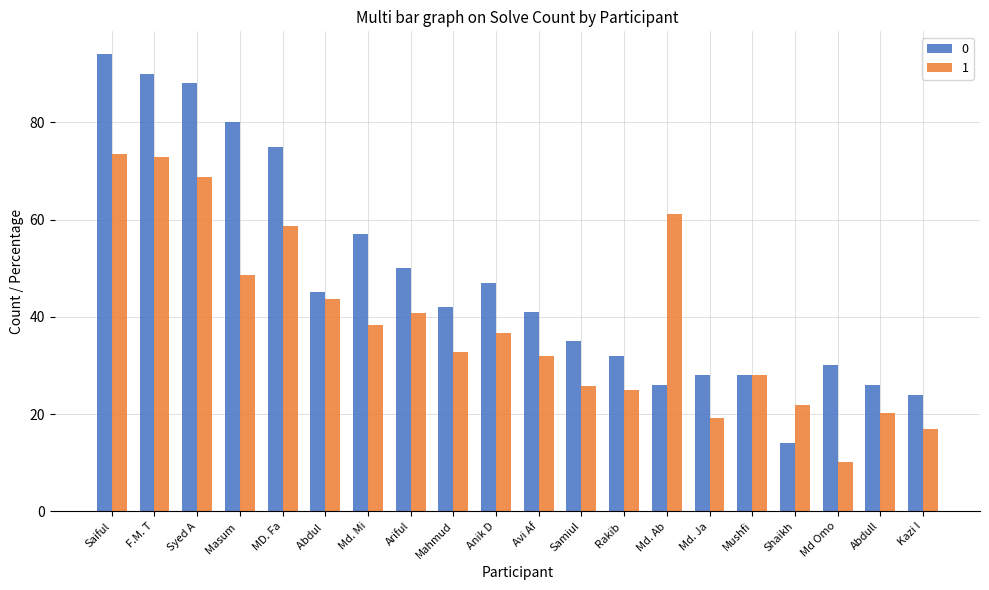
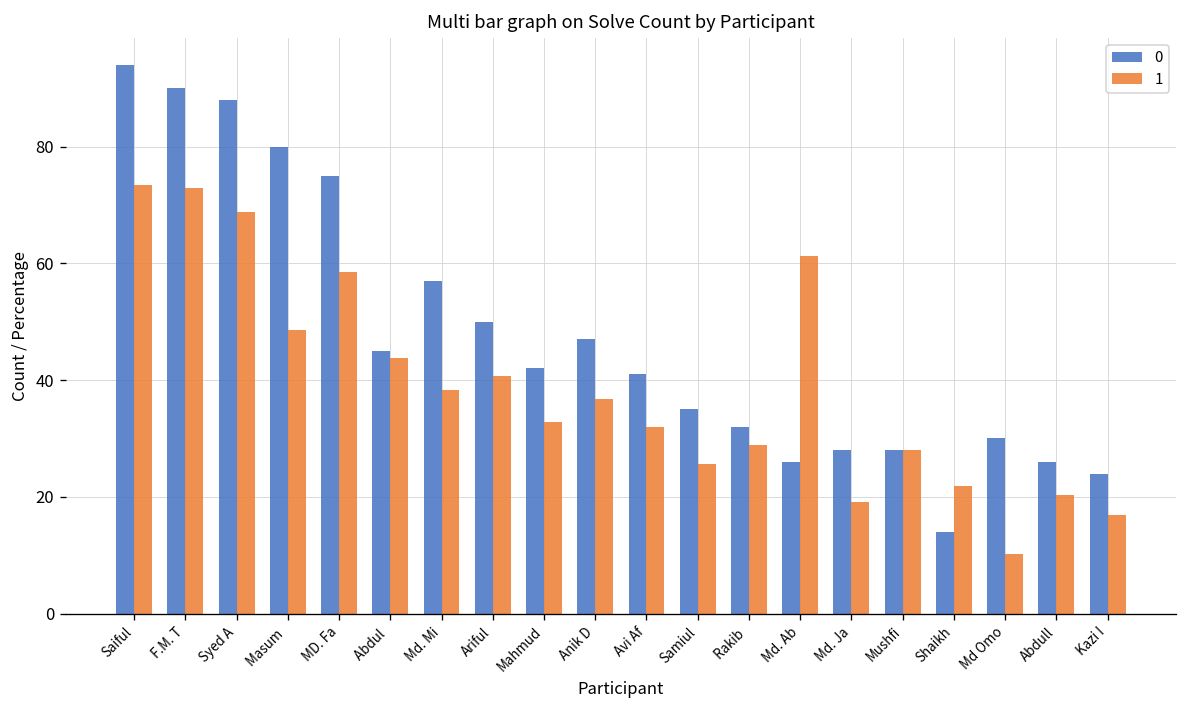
  {
    "0": {
      "Saiful": 94,
      "F.M. T": 90,
      "Syed A": 88,
      "Masum": 80,
      "MD. Fa": 75,
      "Abdul": 45,
      "Md. Mi": 57,
      "Ariful": 50,
      "Mahmud": 42,
      "Anik D": 47,
      "Avi Af": 41,
      "Samiul": 35,
      "Rakib": 32,
      "Md. Ab": 26,
      "Md. Ja": 28,
      "Mushfi": 28,
      "Shaikh": 14,
      "Md Omo": 30,
      "Abdull": 26,
      "Kazi I": 24
    },
    "1": {
      "Saiful": 73,
      "F.M. T": 73,
      "Syed A": 69,
      "Masum": 49,
      "MD. Fa": 59,
      "Abdul": 44,
      "Md. Mi": 38,
      "Ariful": 41,
      "Mahmud": 33,
      "Anik D": 37,
      "Avi Af": 32,
      "Samiul": 26,
-     "Rakib": 25,
+     "Rakib": 29,
      "Md. Ab": 61,
      "Md. Ja": 19,
      "Mushfi": 28,
      "Shaikh": 22,
      "Md Omo": 10,
      "Abdull": 20,
      "Kazi I": 17
    }
  }
